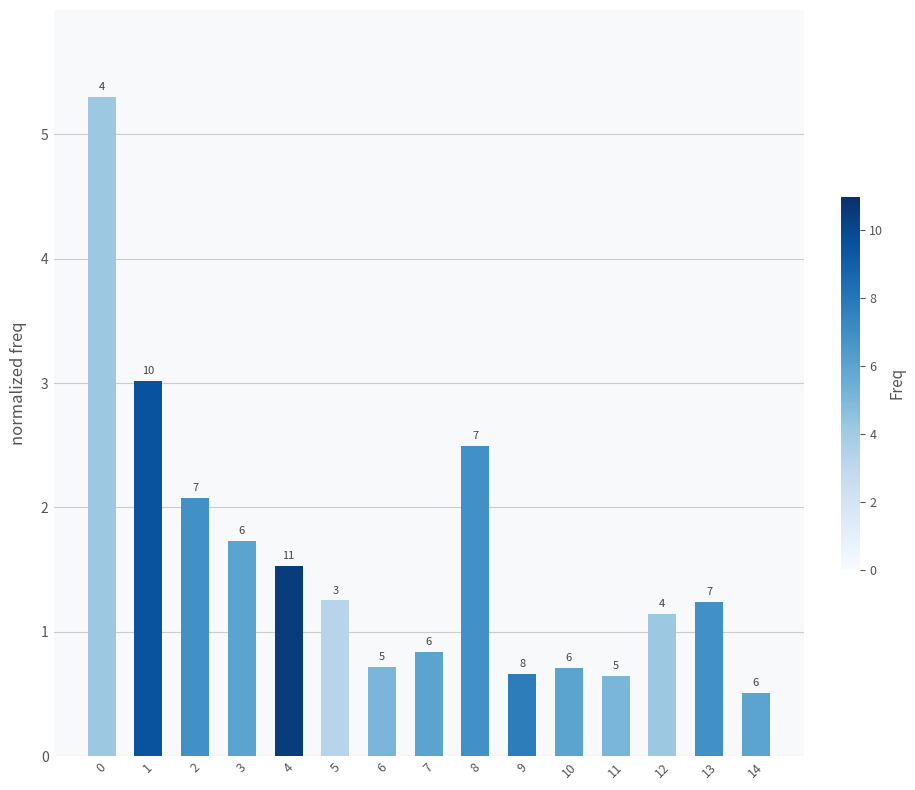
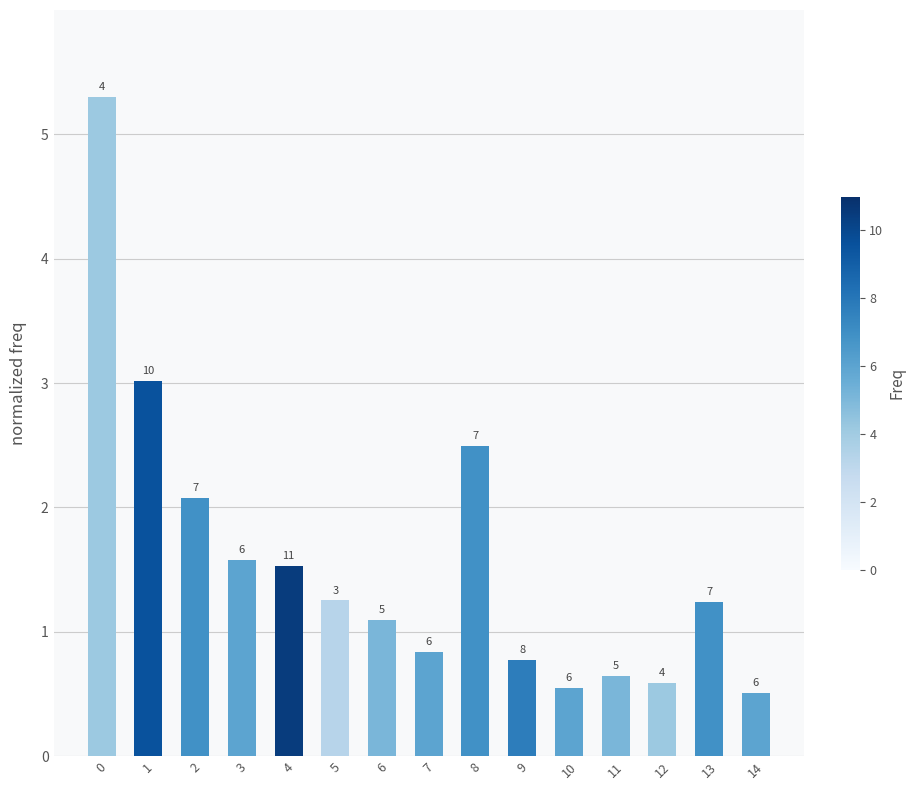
  {
-   "3": 1.73,
-   "6": 0.72,
-   "9": 0.66,
-   "10": 0.70,
-   "12": 1.14
+   "3": 1.57,
+   "6": 1.09,
+   "9": 0.78,
+   "10": 0.55,
+   "12": 0.59
  }
